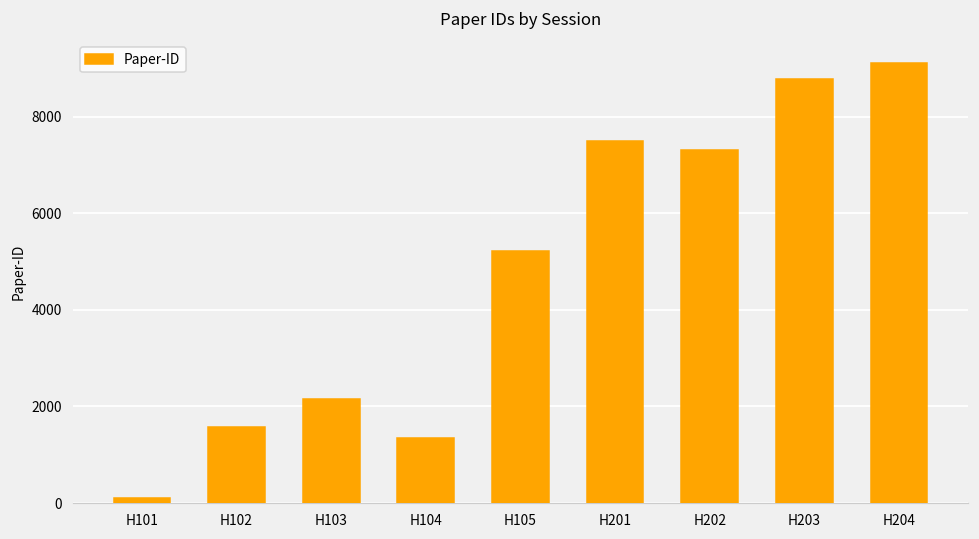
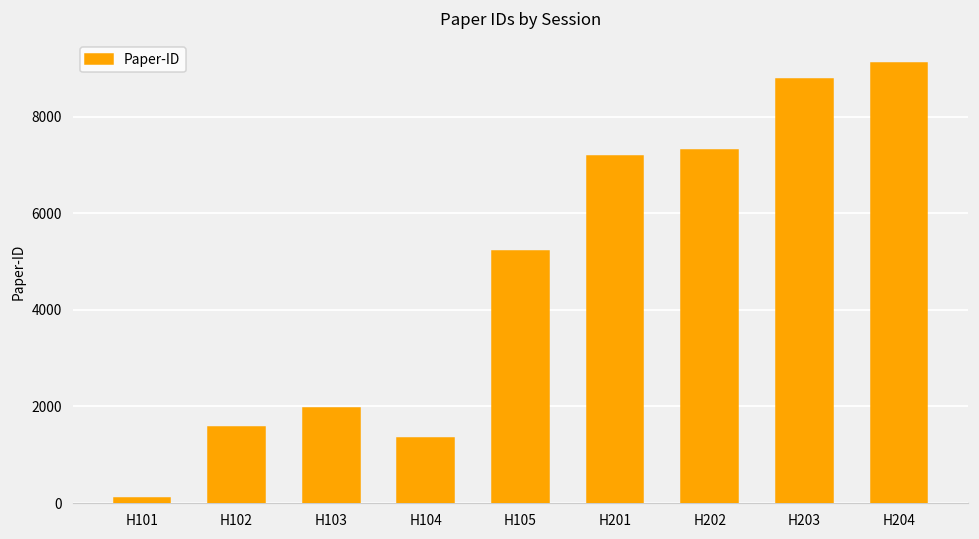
  {
    "H101": 100,
    "H102": 1600,
-   "H103": 2200,
+   "H103": 2000,
    "H104": 1400,
    "H105": 5200,
-   "H201": 7500,
+   "H201": 7200,
    "H202": 7300,
    "H203": 8800,
    "H204": 9100
  }
